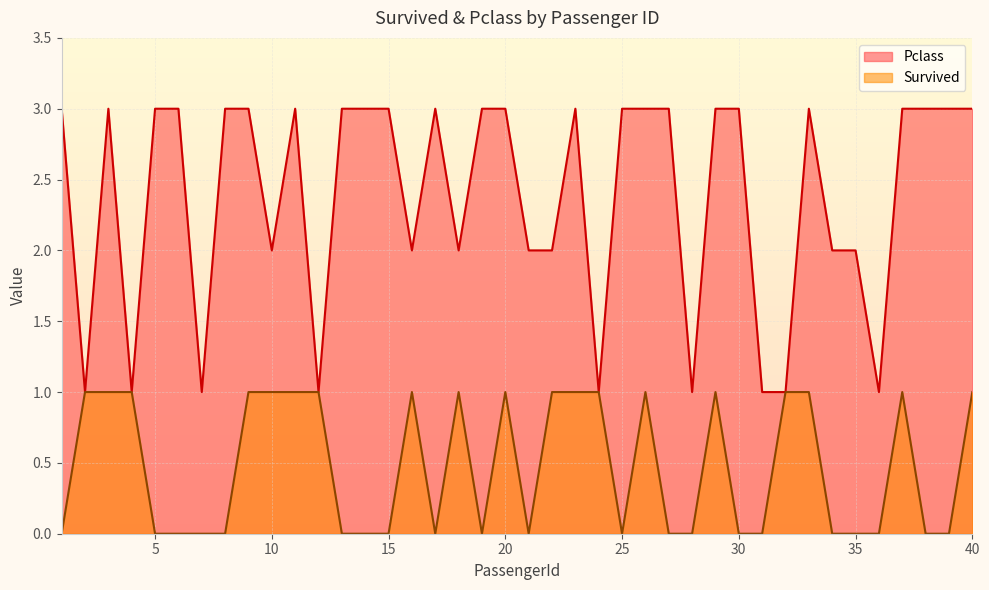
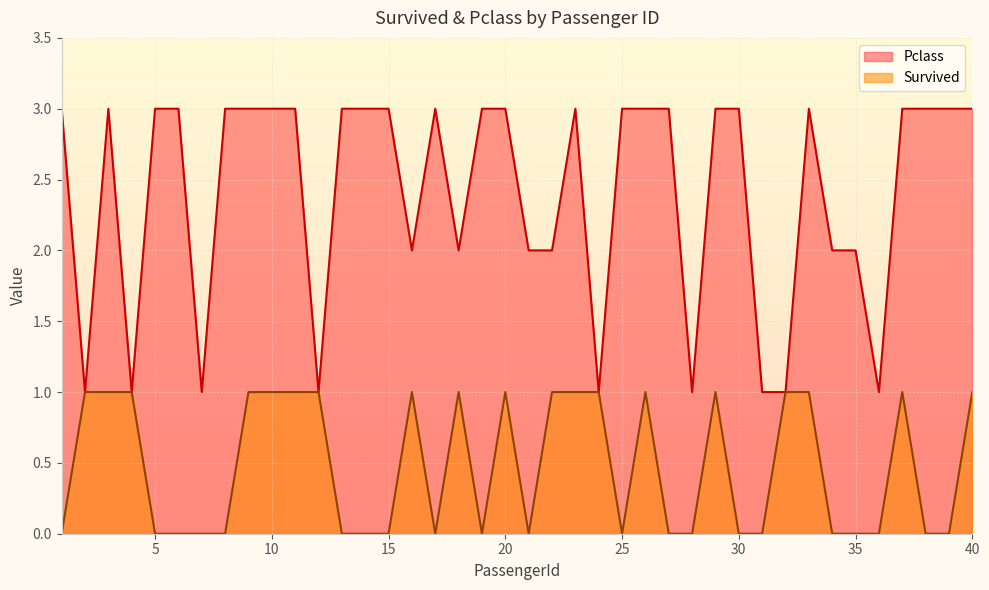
  {
    "Pclass": {
      "5": 3,
-     "10": 2,
+     "10": 3,
      "15": 3,
      "20": 3,
      "25": 3,
      "30": 3,
      "35": 2,
      "40": 3
    },
    "Survived": {
      "5": 0,
      "10": 1,
      "15": 0,
      "20": 1,
      "25": 0,
      "30": 0,
      "35": 0,
      "40": 1
    }
  }
